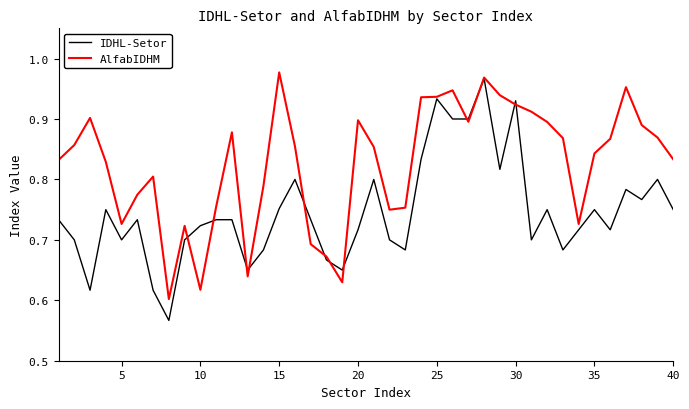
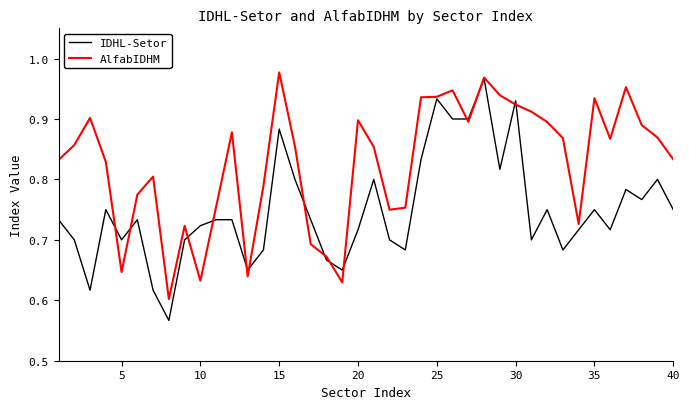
  {
    "IDHL-Setor": {
      "5": 0.70,
      "10": 0.72,
-     "15": 0.75,
+     "15": 0.88,
      "20": 0.72,
      "30": 0.93,
      "35": 0.75,
      "40": 0.75
    },
    "AlfabIDHM": {
-     "5": 0.73,
-     "10": 0.62,
+     "5": 0.65,
+     "10": 0.63,
      "15": 0.98,
      "20": 0.90,
      "30": 0.92,
-     "35": 0.84,
+     "35": 0.93,
      "40": 0.83
    }
  }
